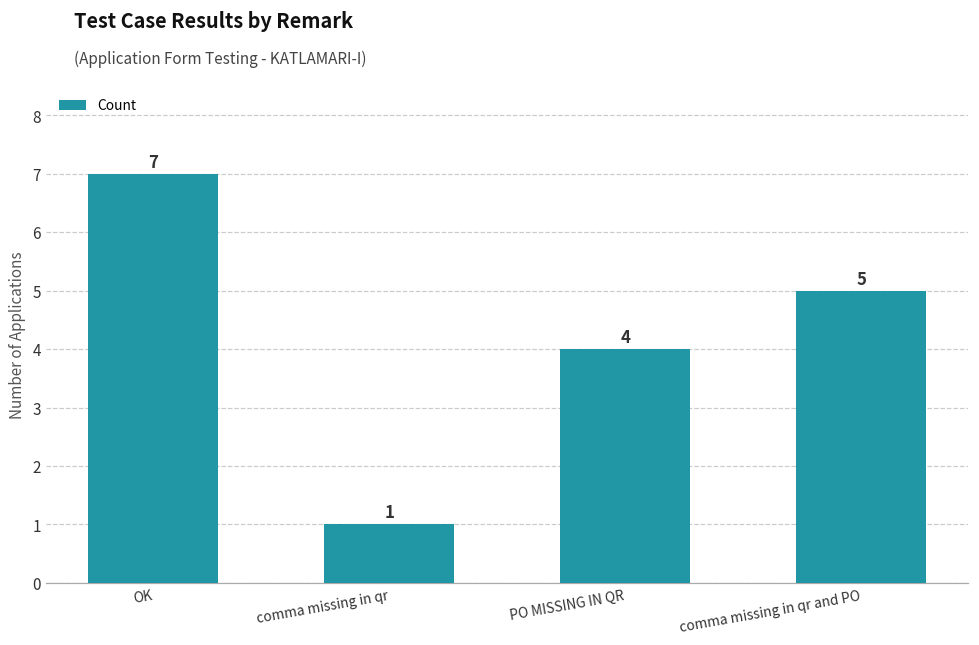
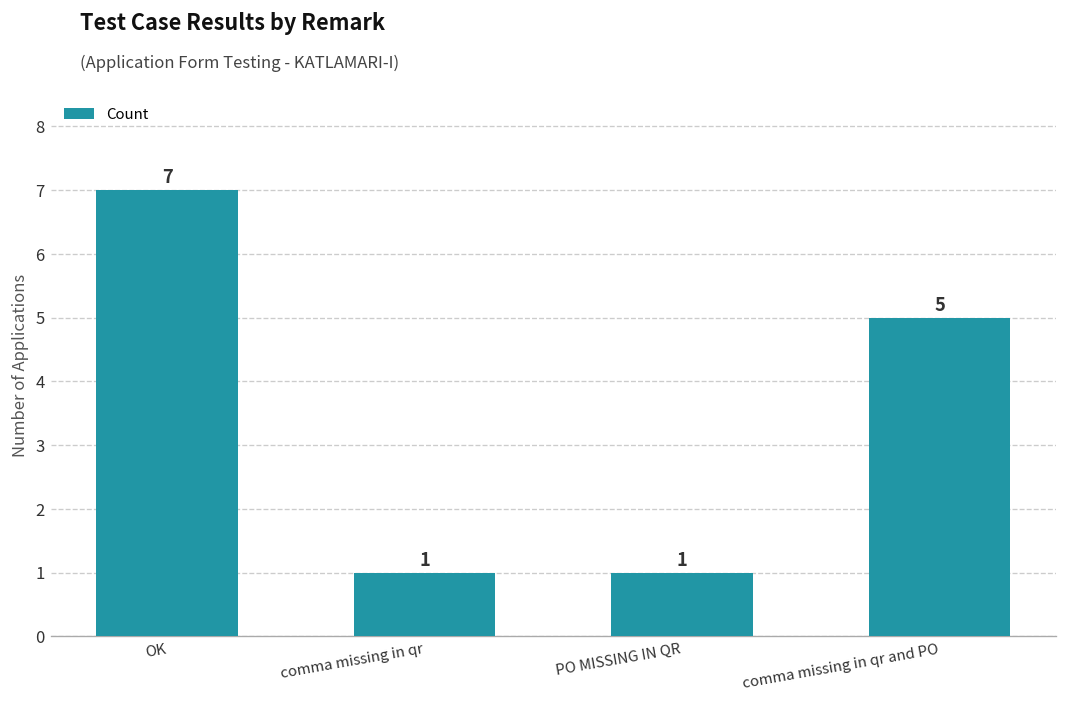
  {
    "OK": 7,
    "comma missing in qr": 1,
-   "PO MISSING IN QR": 4,
+   "PO MISSING IN QR": 1,
    "comma missing in qr and PO": 5
  }
